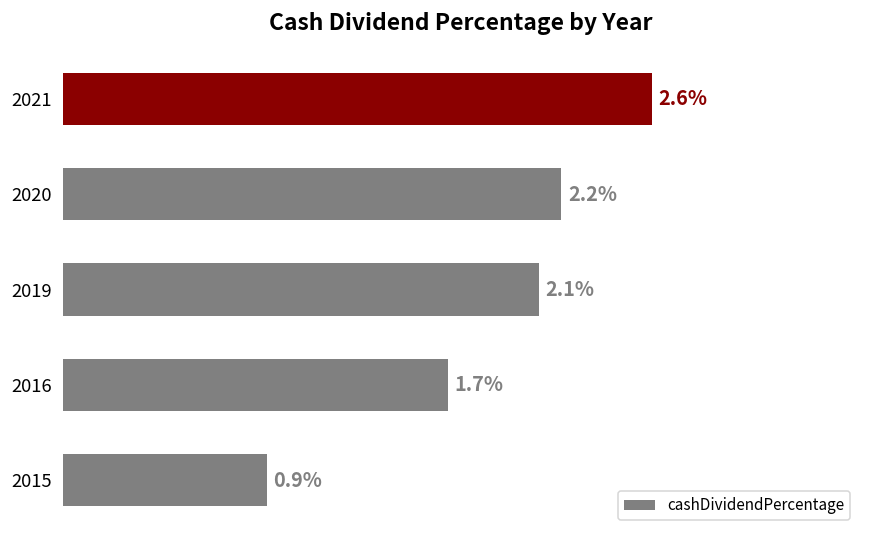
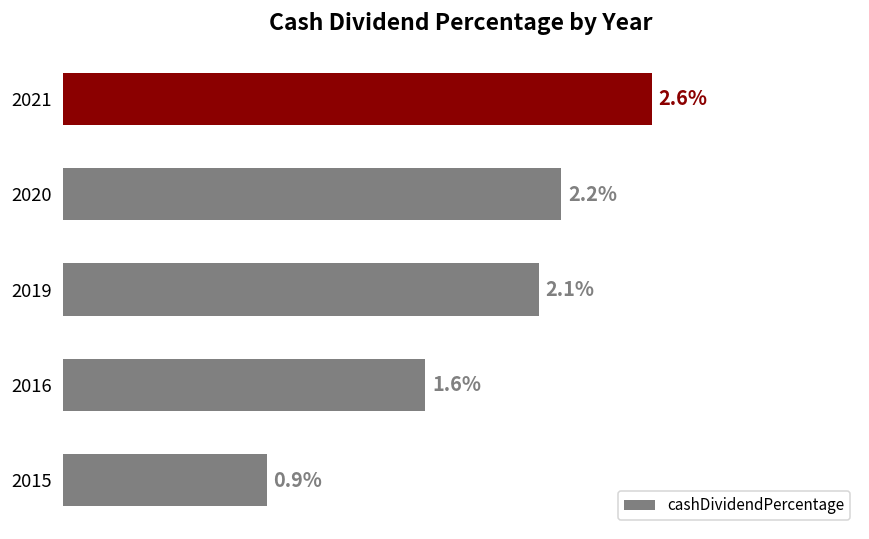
  {
    "2021": "2.6%",
    "2020": "2.2%",
    "2019": "2.1%",
-   "2016": "1.7%",
+   "2016": "1.6%",
    "2015": "0.9%"
  }
